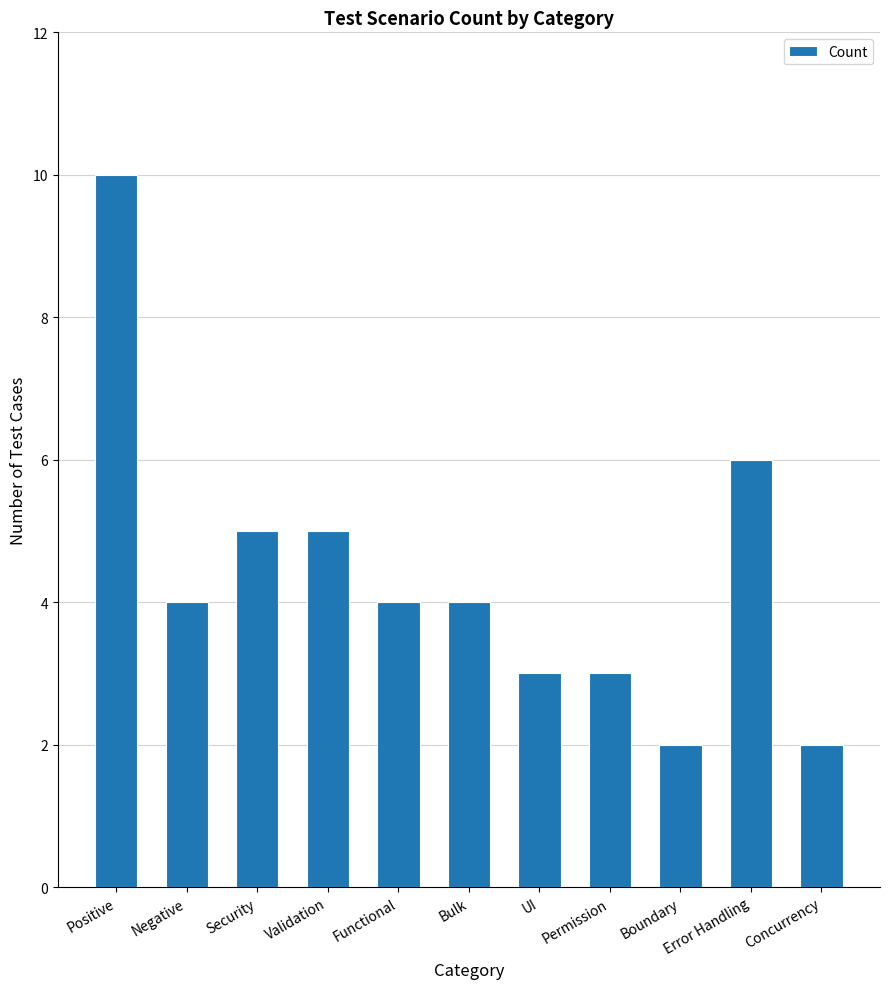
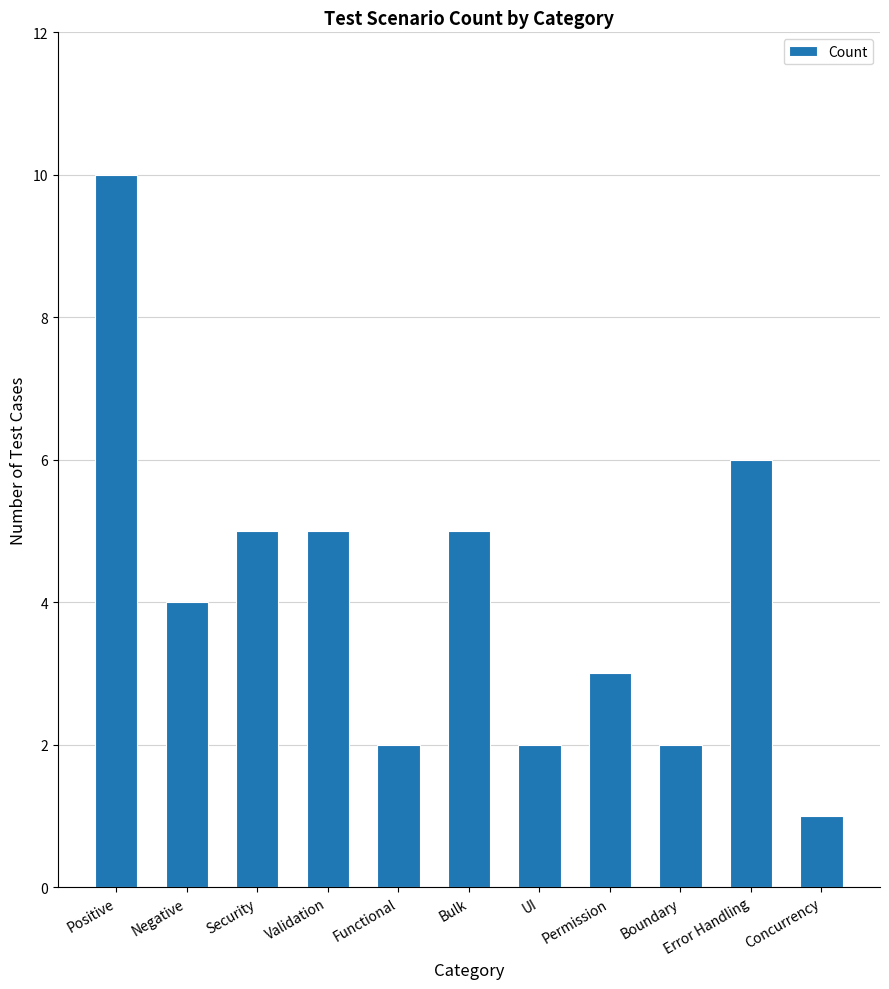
  {
    "Positive": 10,
    "Negative": 4,
    "Security": 5,
    "Validation": 5,
-   "Functional": 4,
-   "Bulk": 4,
-   "UI": 3,
+   "Functional": 2,
+   "Bulk": 5,
+   "UI": 2,
    "Permission": 3,
    "Boundary": 2,
    "Error Handling": 6,
-   "Concurrency": 2
+   "Concurrency": 1
  }
